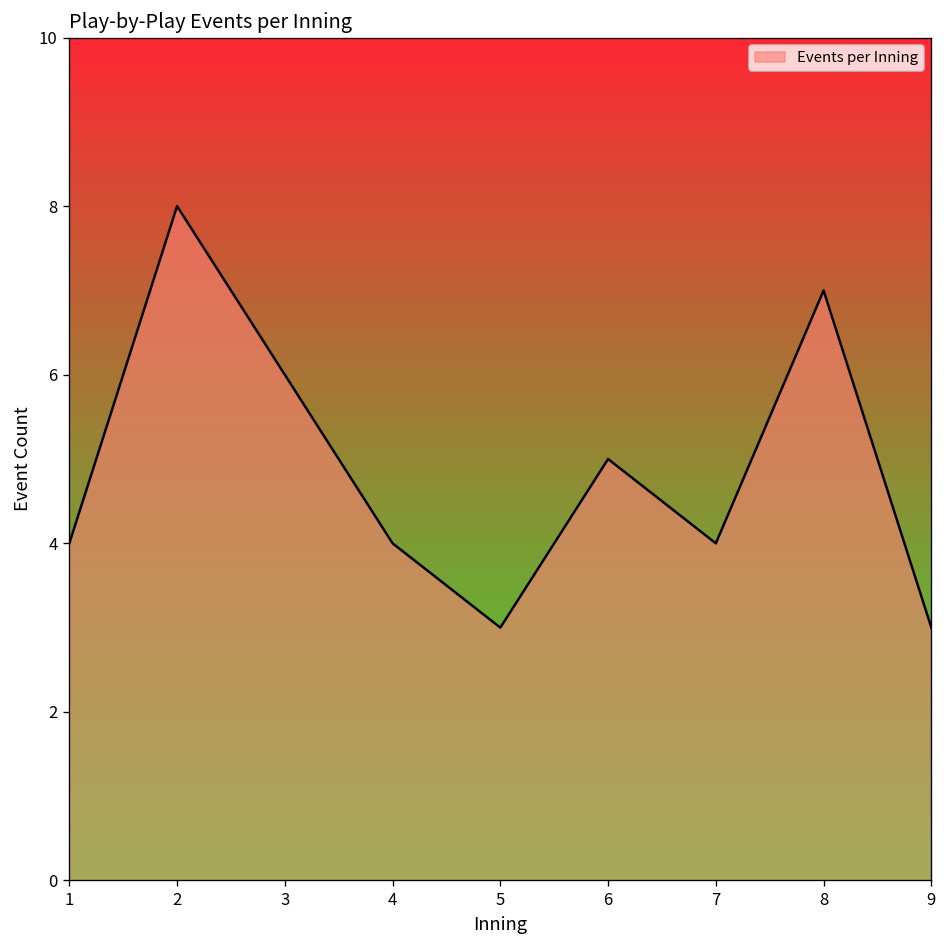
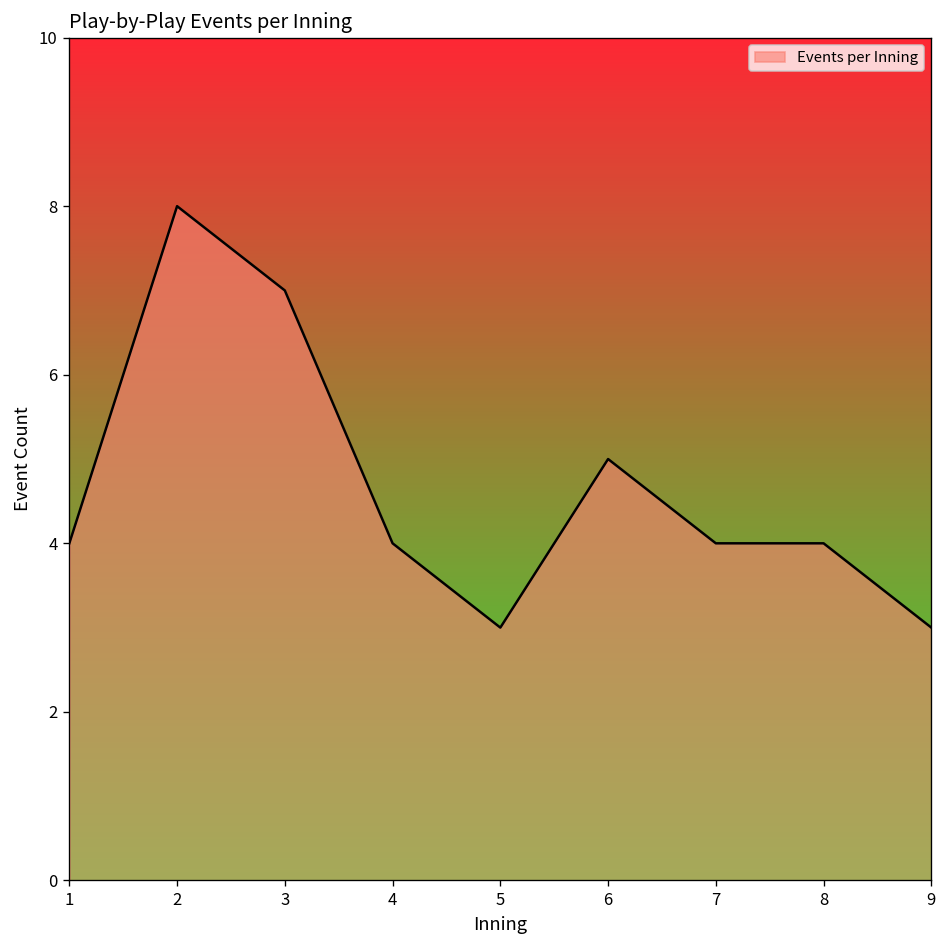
  {
    "1": 4,
    "2": 8,
-   "3": 6,
+   "3": 7,
    "4": 4,
    "5": 3,
    "6": 5,
    "7": 4,
-   "8": 7,
+   "8": 4,
    "9": 3
  }
